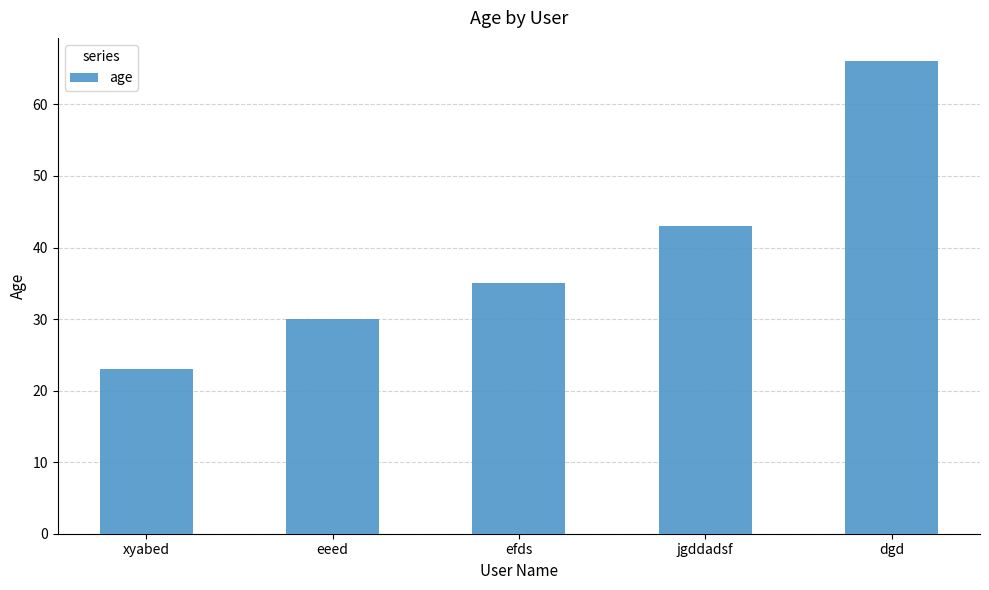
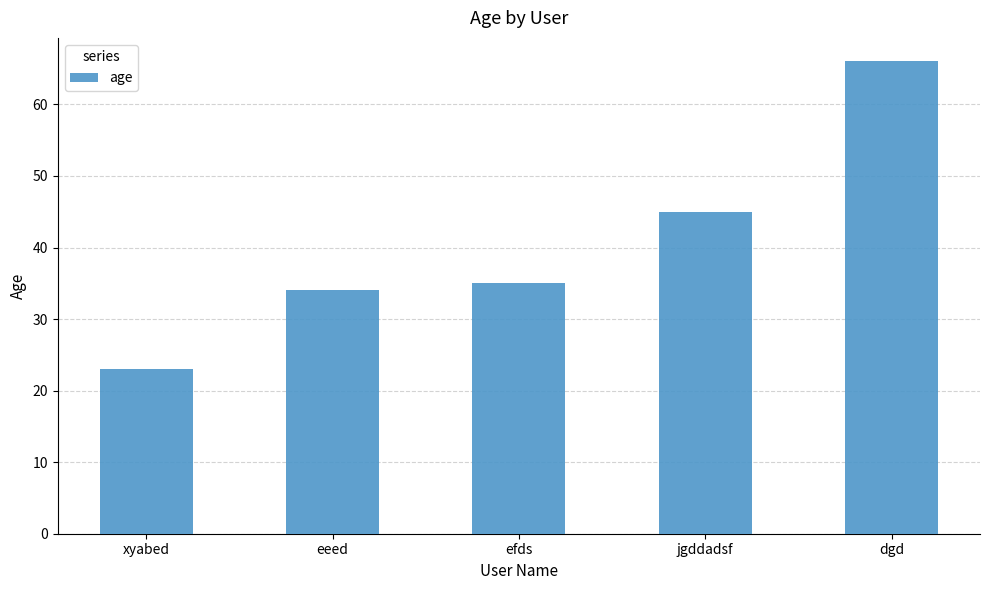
  {
    "xyabed": 23,
-   "eeed": 30,
+   "eeed": 34,
    "efds": 35,
-   "jgddadsf": 43,
+   "jgddadsf": 45,
    "dgd": 66
  }
